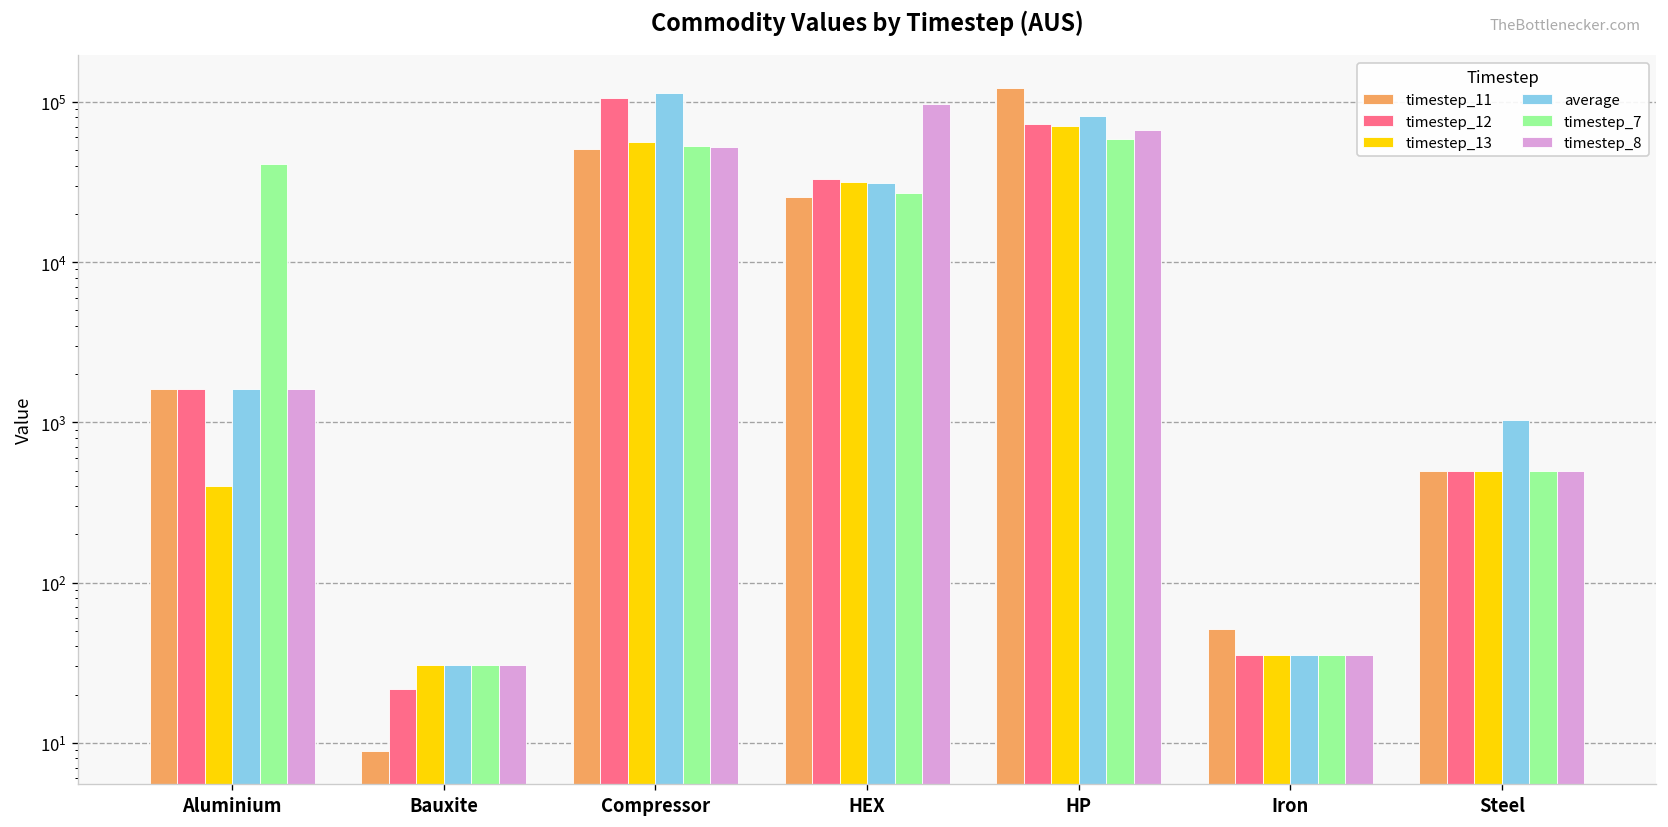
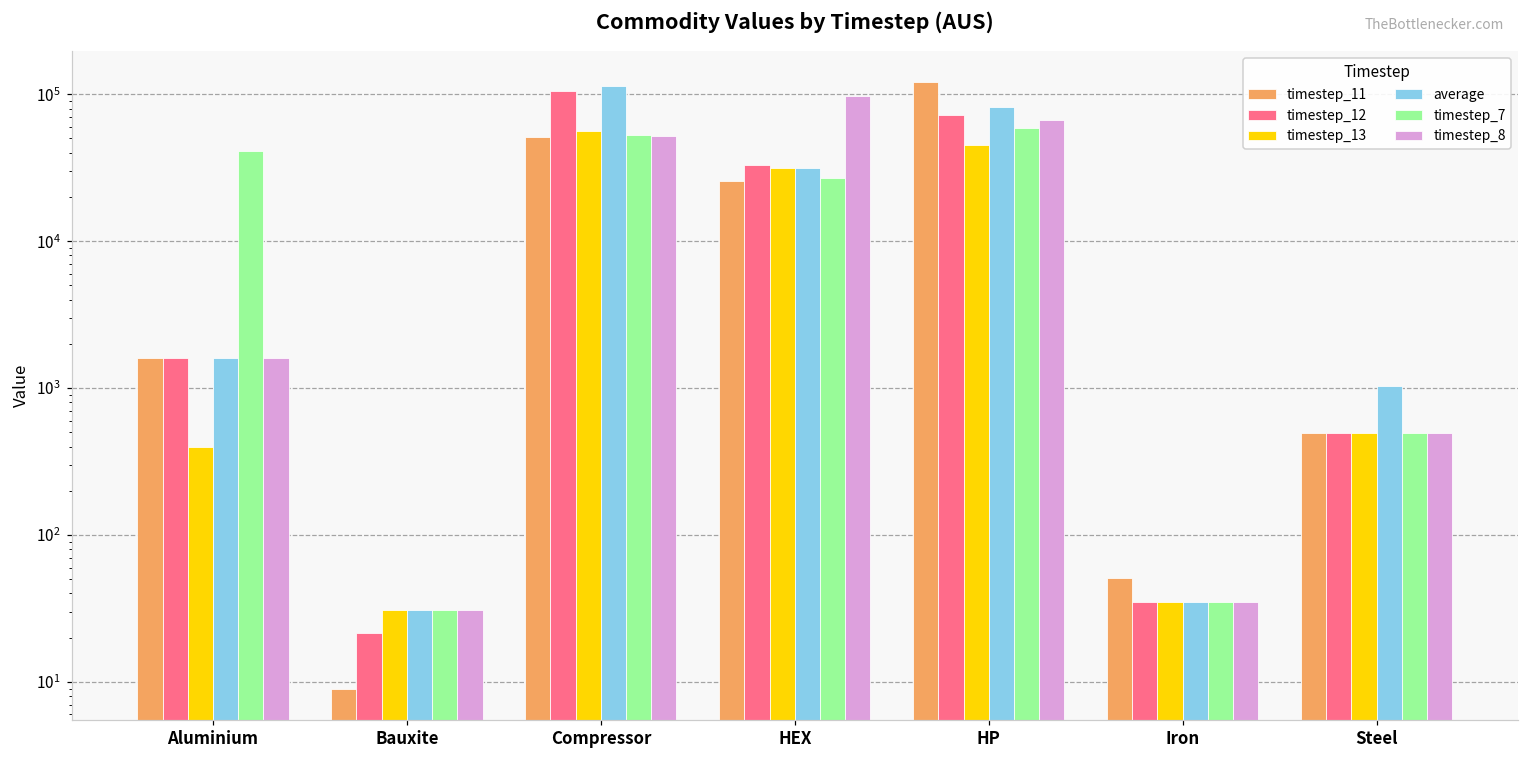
  {
    "timestep_11": {
      "Aluminium": 1600,
      "Bauxite": 9,
      "Compressor": 51000,
      "HEX": 26000,
      "HP": 120000,
      "Iron": 51,
      "Steel": 500
    },
    "timestep_12": {
      "Aluminium": 1600,
      "Bauxite": 22,
      "Compressor": 110000,
      "HEX": 33000,
      "HP": 70000,
      "Iron": 35,
      "Steel": 500
    },
    "timestep_13": {
      "Aluminium": 400,
      "Bauxite": 31,
      "Compressor": 56000,
      "HEX": 32000,
-     "HP": 70000,
+     "HP": 45000,
      "Iron": 35,
      "Steel": 500
    },
    "average": {
      "Aluminium": 1600,
      "Bauxite": 31,
      "Compressor": 110000,
      "HEX": 31000,
      "HP": 80000,
      "Iron": 35,
      "Steel": 1000
    },
    "timestep_7": {
      "Aluminium": 41000,
      "Bauxite": 31,
      "Compressor": 53000,
      "HEX": 27000,
      "HP": 60000,
      "Iron": 35,
      "Steel": 500
    },
    "timestep_8": {
      "Aluminium": 1600,
      "Bauxite": 31,
      "Compressor": 52000,
      "HEX": 100000,
      "HP": 70000,
      "Iron": 35,
      "Steel": 500
    }
  }
